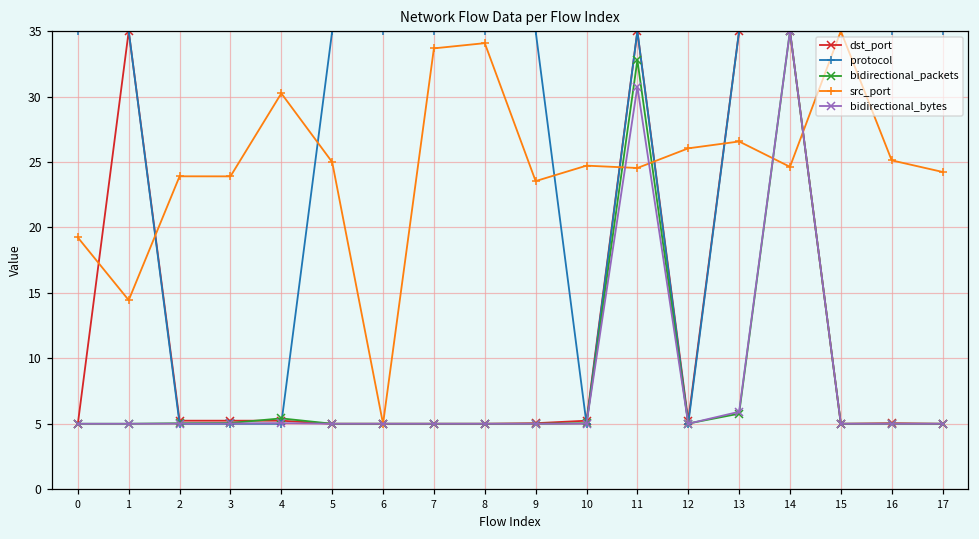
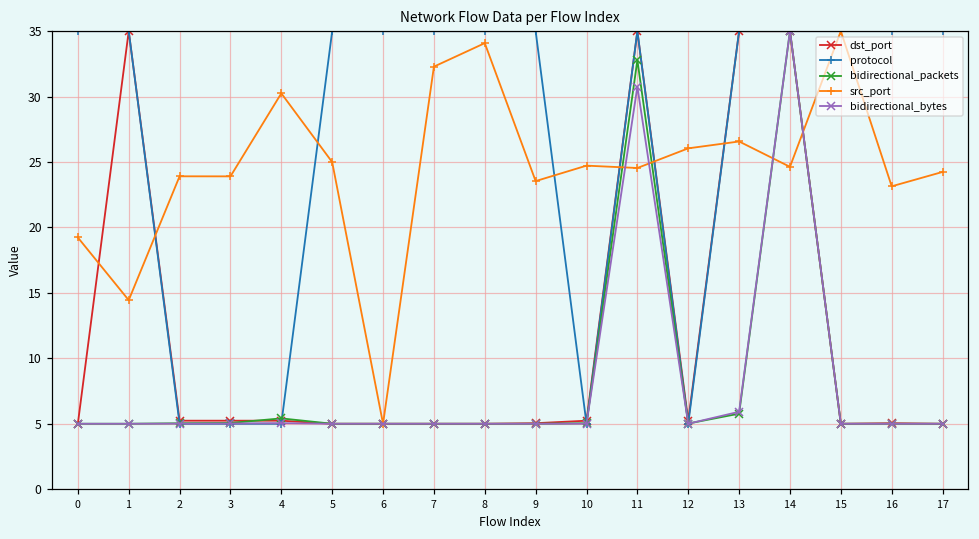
  {
    "protocol": {
      "0": 35.0,
      "5": 35.0,
      "6": 35.0,
      "7": 35.0,
      "8": 35.0,
      "9": 35.0,
      "16": 35.0,
      "17": 35.0
    },
    "bidirectional_packets": {
      "11": 32.8
    },
    "src_port": {
      "0": 19.2,
      "1": 14.4,
      "2": 23.9,
      "3": 23.9,
      "4": 30.2,
      "5": 25.0,
-     "7": 33.7,
+     "7": 32.3,
      "8": 34.1,
      "9": 23.5,
      "10": 24.7,
      "11": 24.5,
      "12": 26.0,
      "13": 26.6,
      "14": 24.6,
-     "16": 25.1,
+     "16": 23.1,
      "17": 24.2
    },
    "bidirectional_bytes": {
      "11": 30.8
    }
  }
